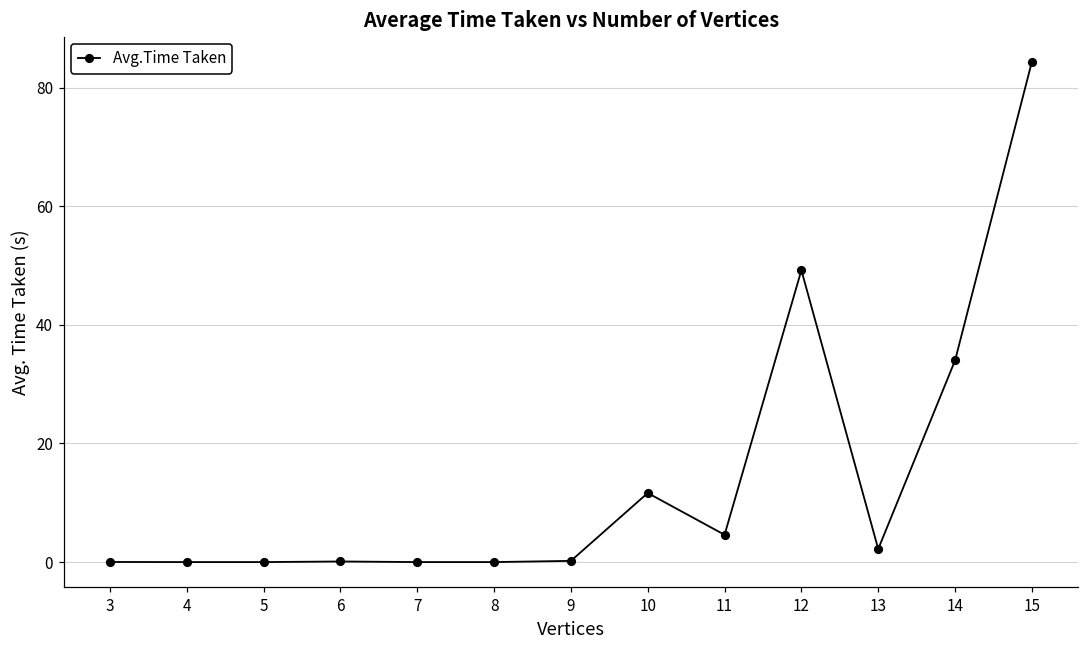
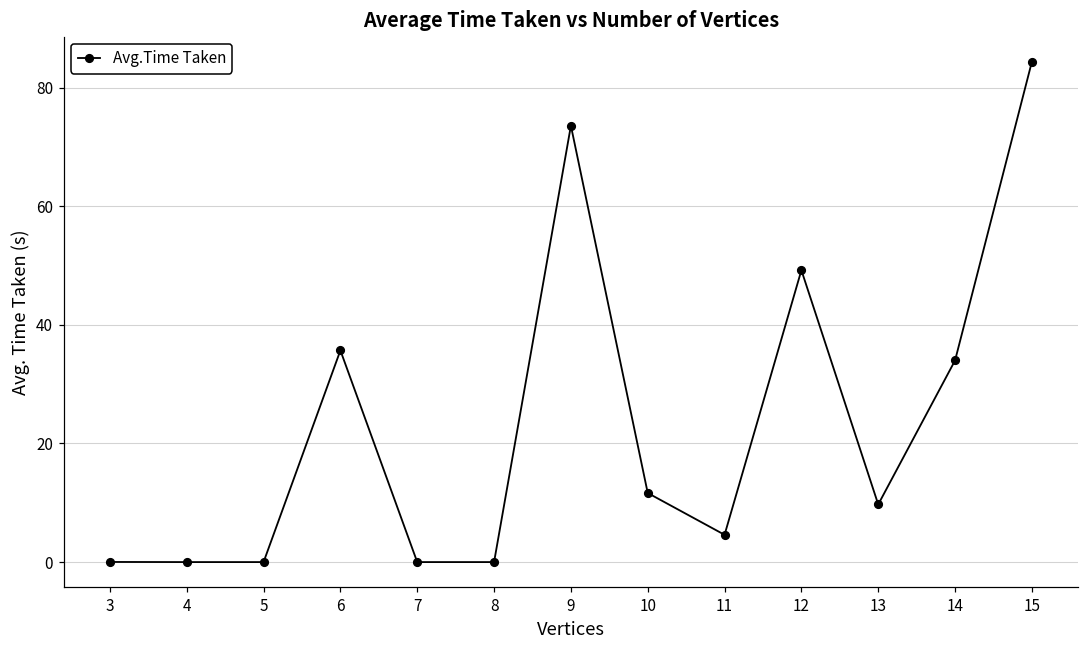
  {
    "3": 0,
    "4": 0,
    "5": 0,
-   "6": 0,
+   "6": 36,
    "7": 0,
    "8": 0,
-   "9": 0,
+   "9": 74,
    "10": 12,
    "11": 5,
    "12": 49,
-   "13": 2,
+   "13": 10,
    "14": 34,
    "15": 84
  }
